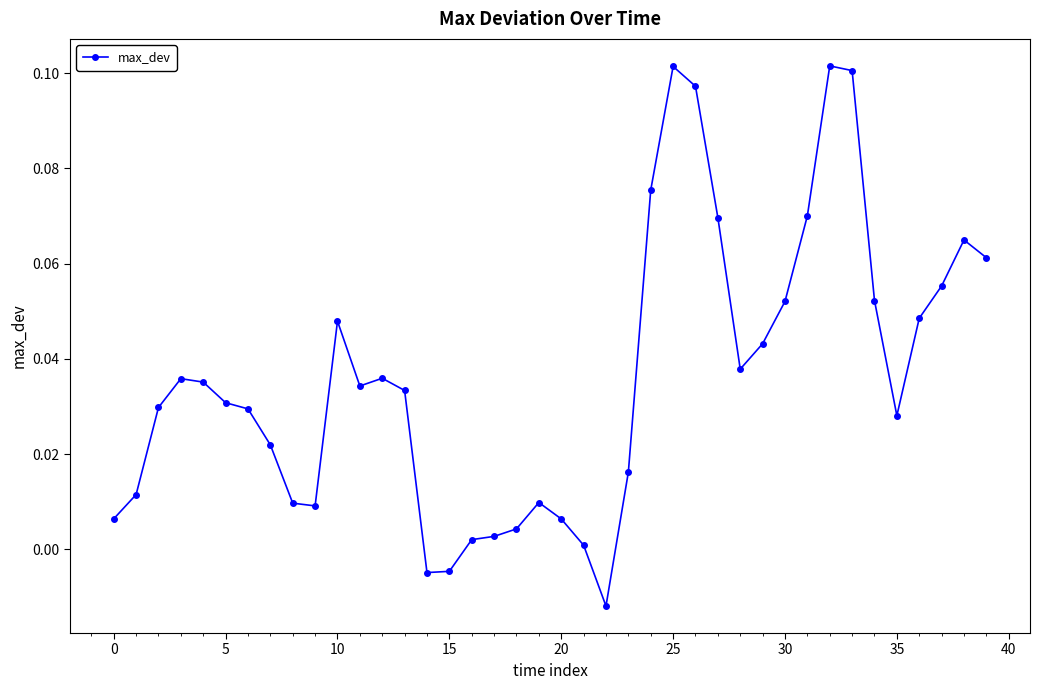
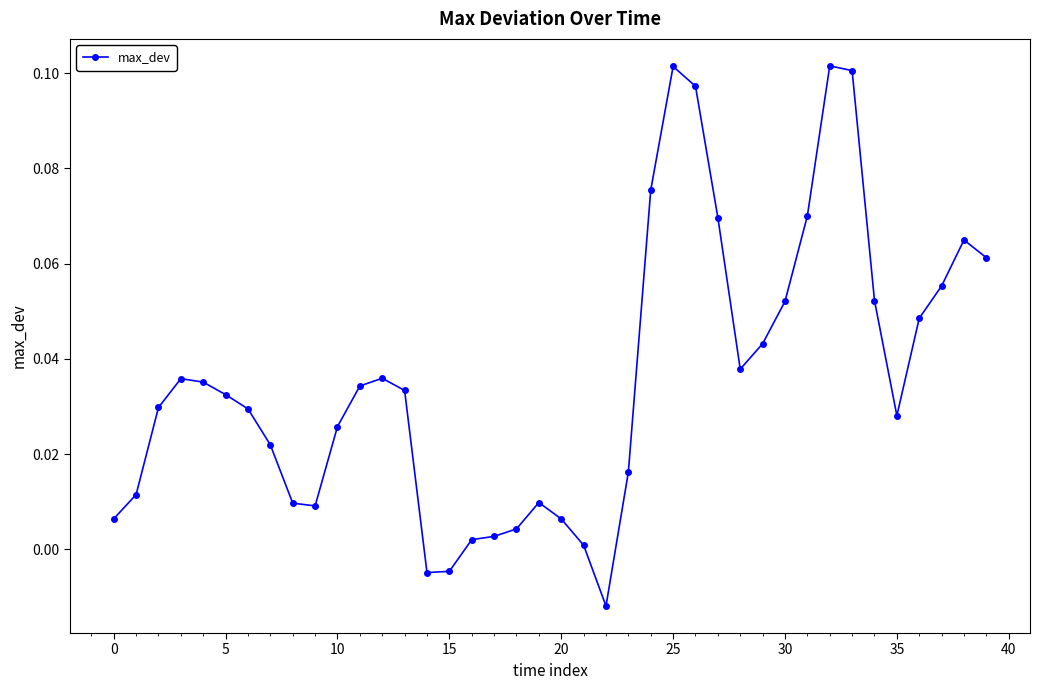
  {
    "0": 0.006,
-   "5": 0.031,
-   "10": 0.048,
+   "5": 0.032,
+   "10": 0.026,
    "15": -0.005,
    "20": 0.006,
    "25": 0.101,
    "30": 0.052,
    "35": 0.028
  }
